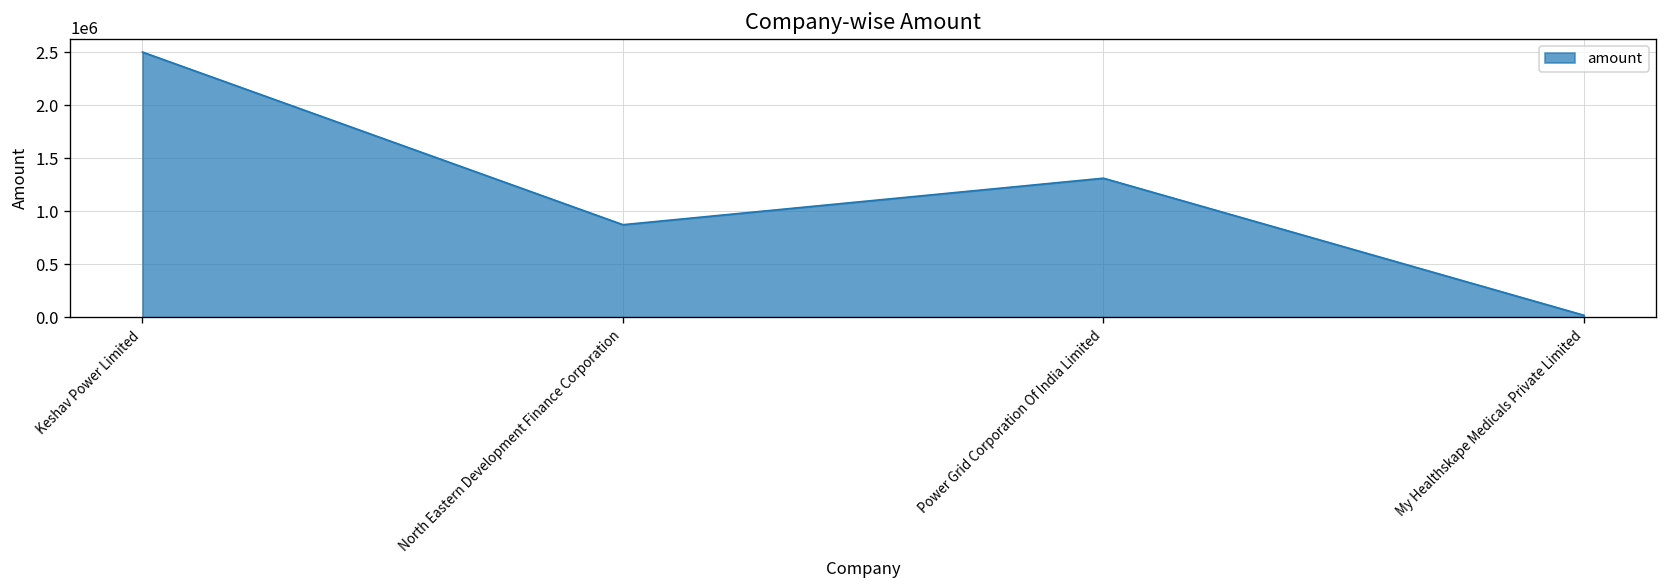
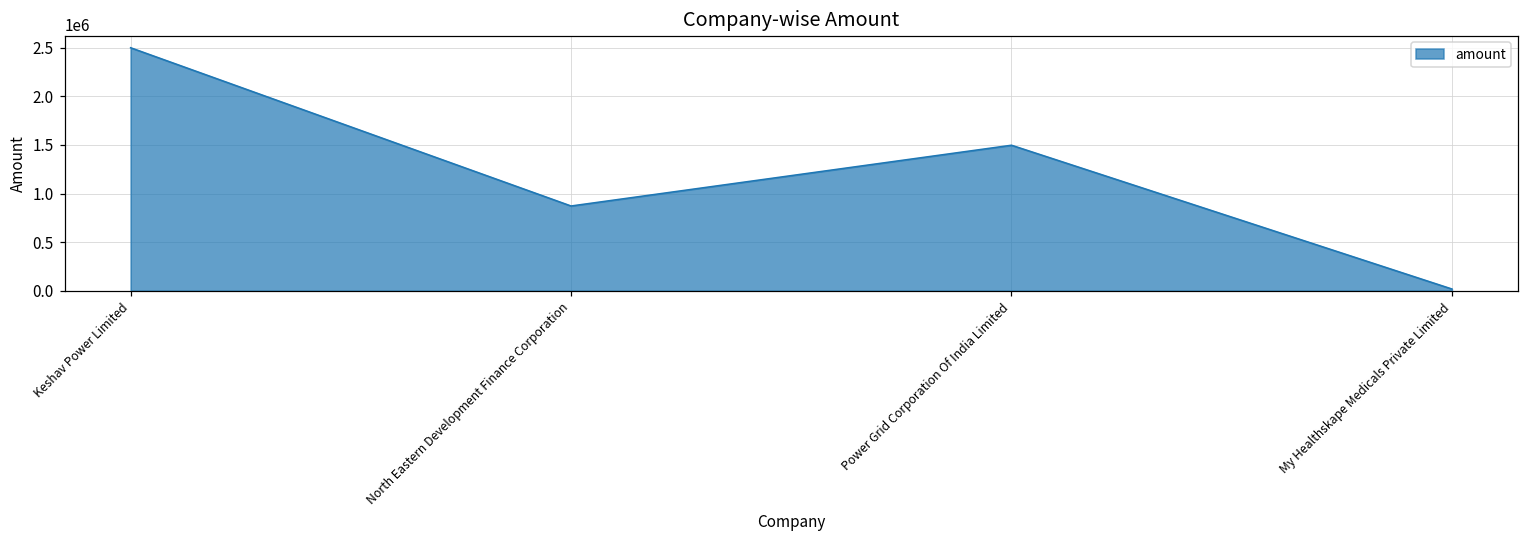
  {
    "Keshav Power Limited": 2500000,
    "North Eastern Development Finance Corporation": 900000,
-   "Power Grid Corporation Of India Limited": 1300000,
+   "Power Grid Corporation Of India Limited": 1500000,
    "My Healthskape Medicals Private Limited": 0
  }
